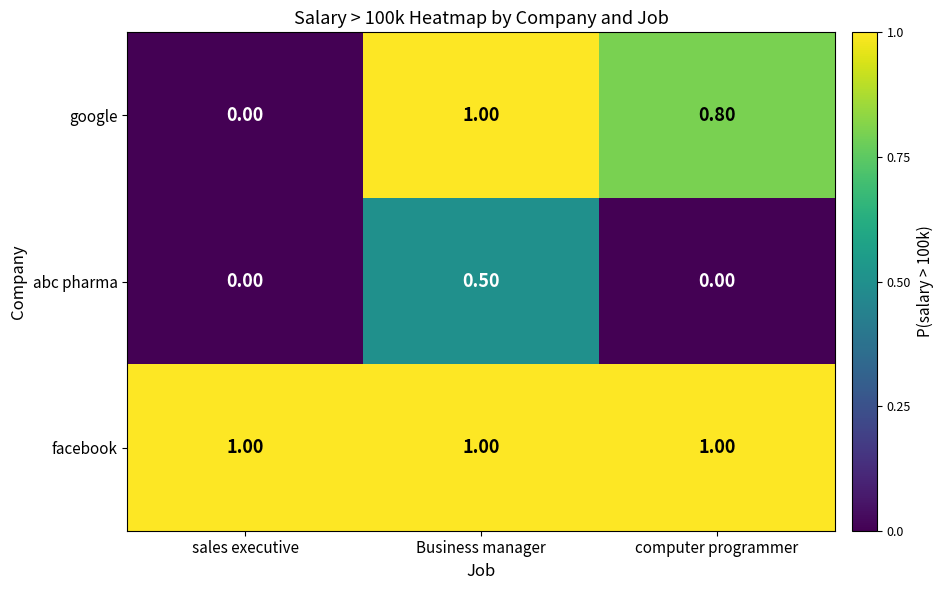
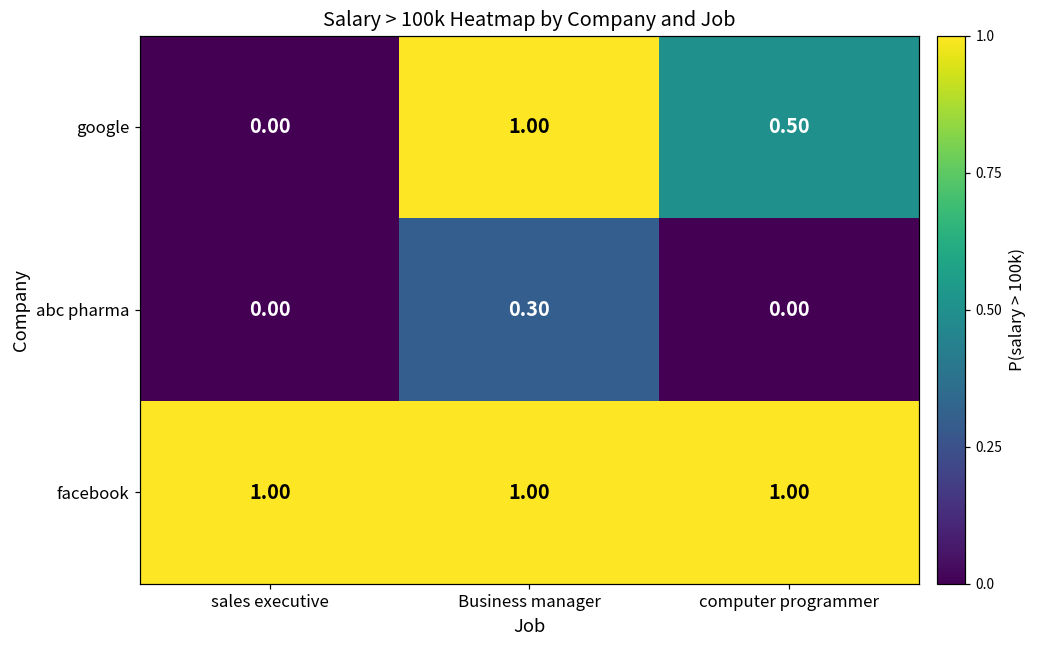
  {
    "google": {
      "sales executive": 0.00,
      "Business manager": 1.00,
-     "computer programmer": 0.80
+     "computer programmer": 0.50
    },
    "abc pharma": {
      "sales executive": 0.00,
-     "Business manager": 0.50,
+     "Business manager": 0.30,
      "computer programmer": 0.00
    },
    "facebook": {
      "sales executive": 1.00,
      "Business manager": 1.00,
      "computer programmer": 1.00
    }
  }
